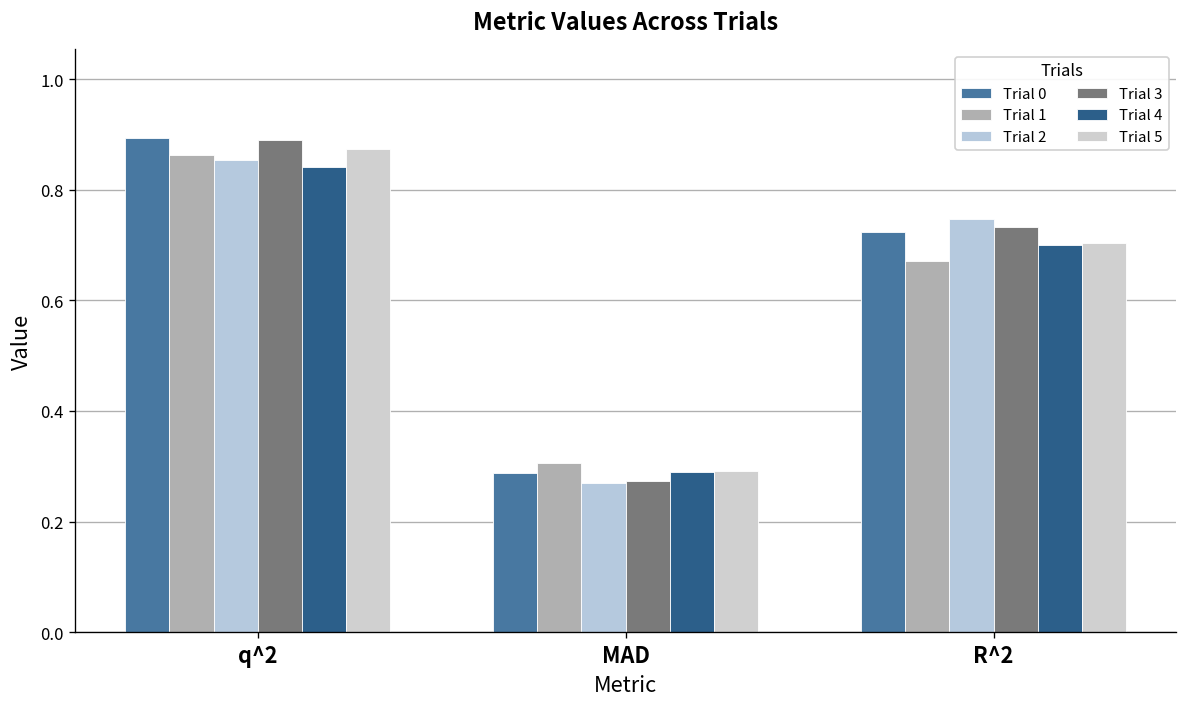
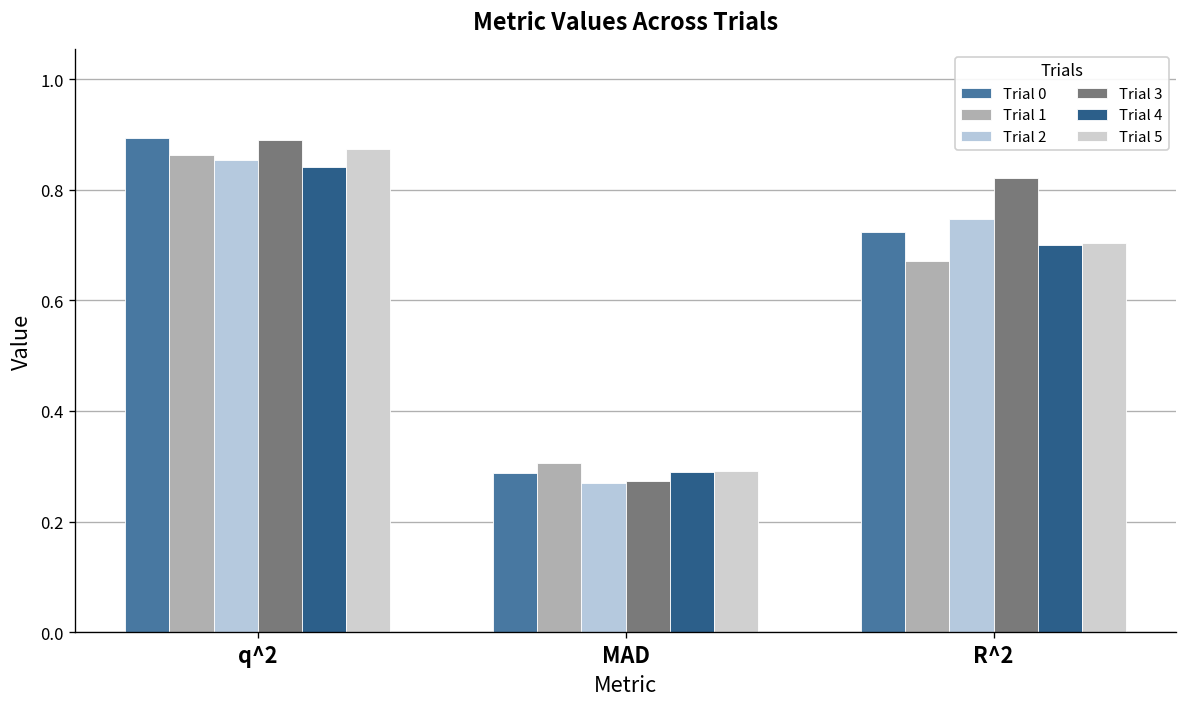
  {
    "Trial 3": {
      "q^2": 0.89,
      "MAD": 0.27,
-     "R^2": 0.73
+     "R^2": 0.82
    }
  }
